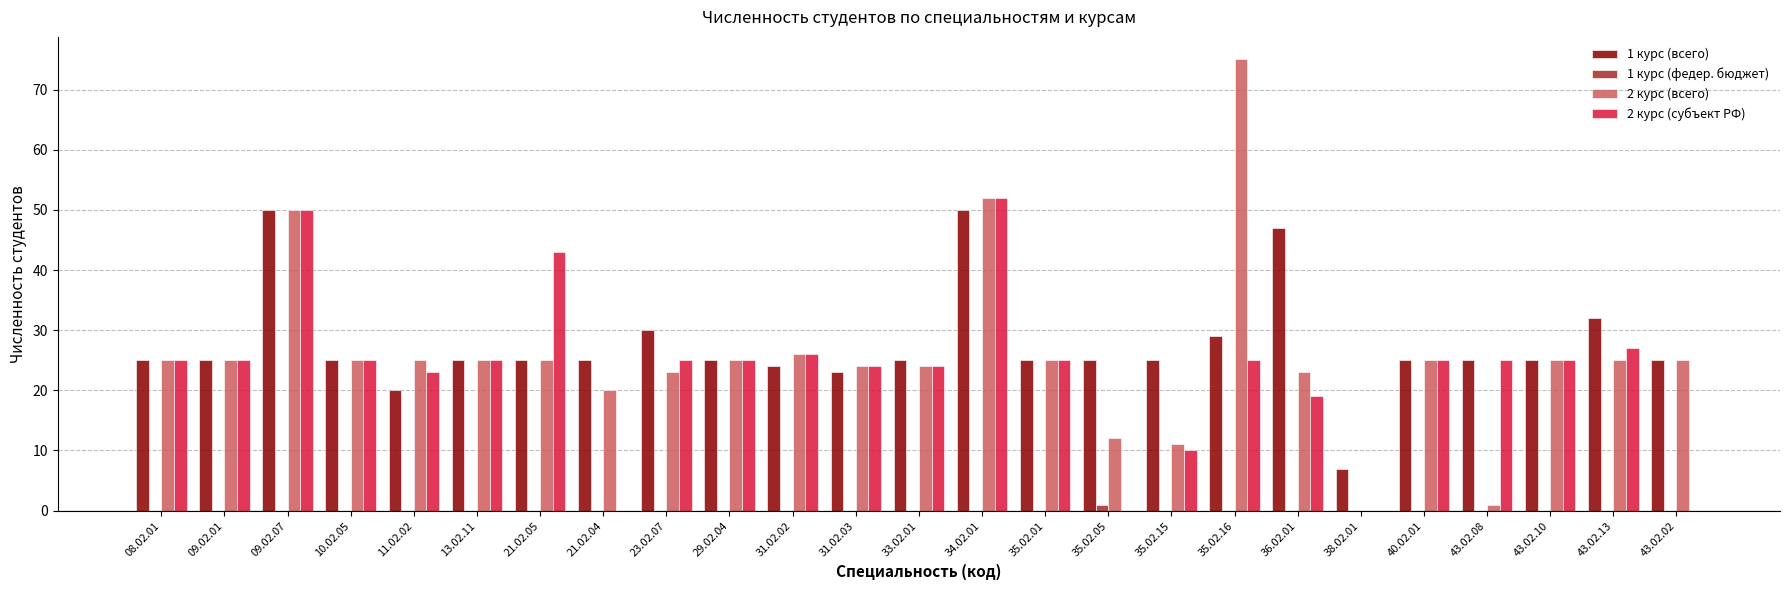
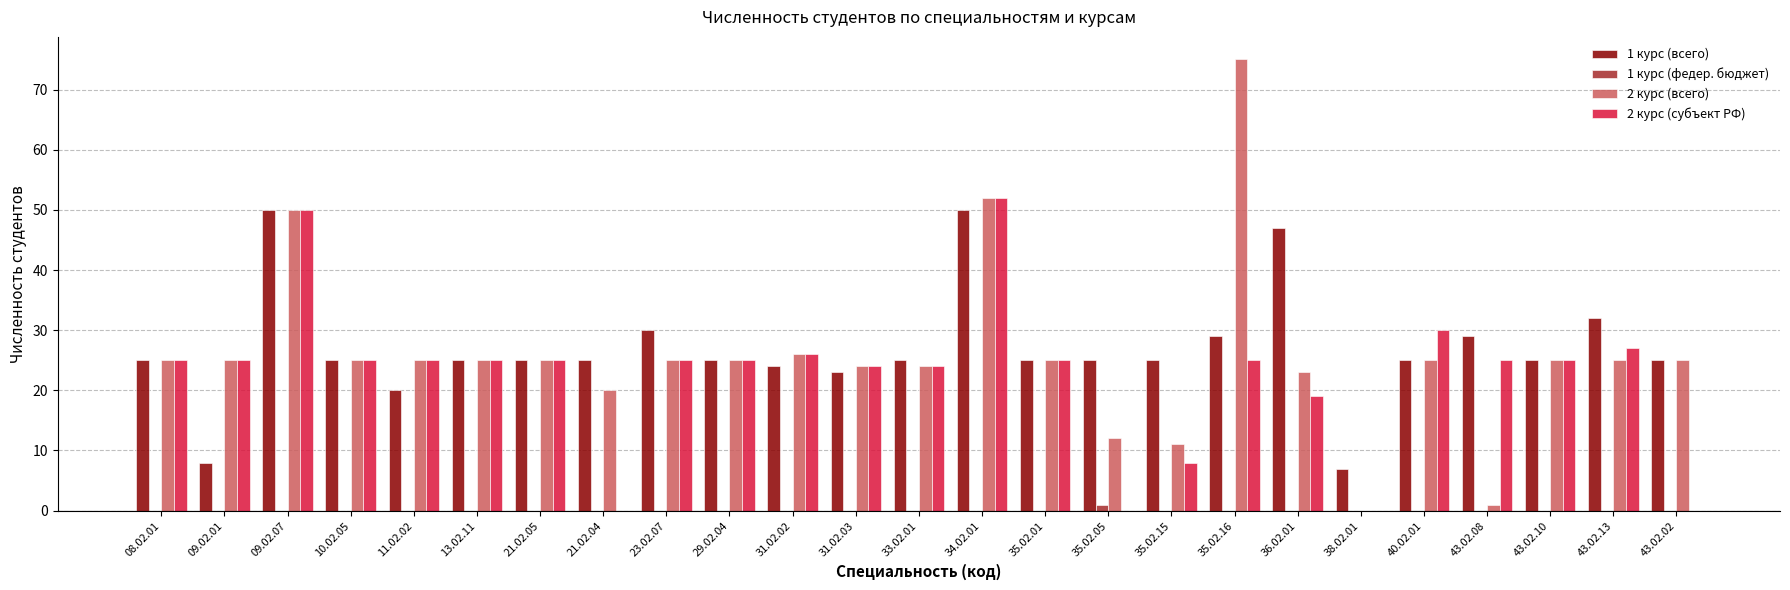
  {
    "1 курс (всего)": {
      "08.02.01": 25,
-     "09.02.01": 25,
+     "09.02.01": 8,
      "09.02.07": 50,
      "10.02.05": 25,
      "11.02.02": 20,
      "13.02.11": 25,
      "21.02.05": 25,
      "21.02.04": 25,
      "23.02.07": 30,
      "29.02.04": 25,
      "31.02.02": 24,
      "31.02.03": 23,
      "33.02.01": 25,
      "34.02.01": 50,
      "35.02.01": 25,
      "35.02.05": 25,
      "35.02.15": 25,
      "35.02.16": 29,
      "36.02.01": 47,
      "38.02.01": 7,
      "40.02.01": 25,
-     "43.02.08": 25,
+     "43.02.08": 29,
      "43.02.10": 25,
      "43.02.13": 32,
      "43.02.02": 25
    },
    "1 курс (федер. бюджет)": {
      "08.02.01": 0,
      "09.02.01": 0,
      "09.02.07": 0,
      "10.02.05": 0,
      "11.02.02": 0,
      "13.02.11": 0,
      "21.02.05": 0,
      "21.02.04": 0,
      "23.02.07": 0,
      "29.02.04": 0,
      "31.02.02": 0,
      "31.02.03": 0,
      "33.02.01": 0,
      "34.02.01": 0,
      "35.02.01": 0,
      "35.02.05": 1,
      "35.02.15": 0,
      "35.02.16": 0,
      "36.02.01": 0,
      "38.02.01": 0,
      "40.02.01": 0,
      "43.02.08": 0,
      "43.02.10": 0,
      "43.02.13": 0,
      "43.02.02": 0
    },
    "2 курс (всего)": {
      "08.02.01": 25,
      "09.02.01": 25,
      "09.02.07": 50,
      "10.02.05": 25,
      "11.02.02": 25,
      "13.02.11": 25,
      "21.02.05": 25,
      "21.02.04": 20,
-     "23.02.07": 23,
+     "23.02.07": 25,
      "29.02.04": 25,
      "31.02.02": 26,
      "31.02.03": 24,
      "33.02.01": 24,
      "34.02.01": 52,
      "35.02.01": 25,
      "35.02.05": 12,
      "35.02.15": 11,
      "35.02.16": 75,
      "36.02.01": 23,
      "38.02.01": 0,
      "40.02.01": 25,
      "43.02.08": 1,
      "43.02.10": 25,
      "43.02.13": 25,
      "43.02.02": 25
    },
    "2 курс (субъект РФ)": {
      "08.02.01": 25,
      "09.02.01": 25,
      "09.02.07": 50,
      "10.02.05": 25,
-     "11.02.02": 23,
+     "11.02.02": 25,
      "13.02.11": 25,
-     "21.02.05": 43,
+     "21.02.05": 25,
      "21.02.04": 0,
      "23.02.07": 25,
      "29.02.04": 25,
      "31.02.02": 26,
      "31.02.03": 24,
      "33.02.01": 24,
      "34.02.01": 52,
      "35.02.01": 25,
      "35.02.05": 0,
-     "35.02.15": 10,
+     "35.02.15": 8,
      "35.02.16": 25,
      "36.02.01": 19,
      "38.02.01": 0,
-     "40.02.01": 25,
+     "40.02.01": 30,
      "43.02.08": 25,
      "43.02.10": 25,
      "43.02.13": 27,
      "43.02.02": 0
    }
  }
